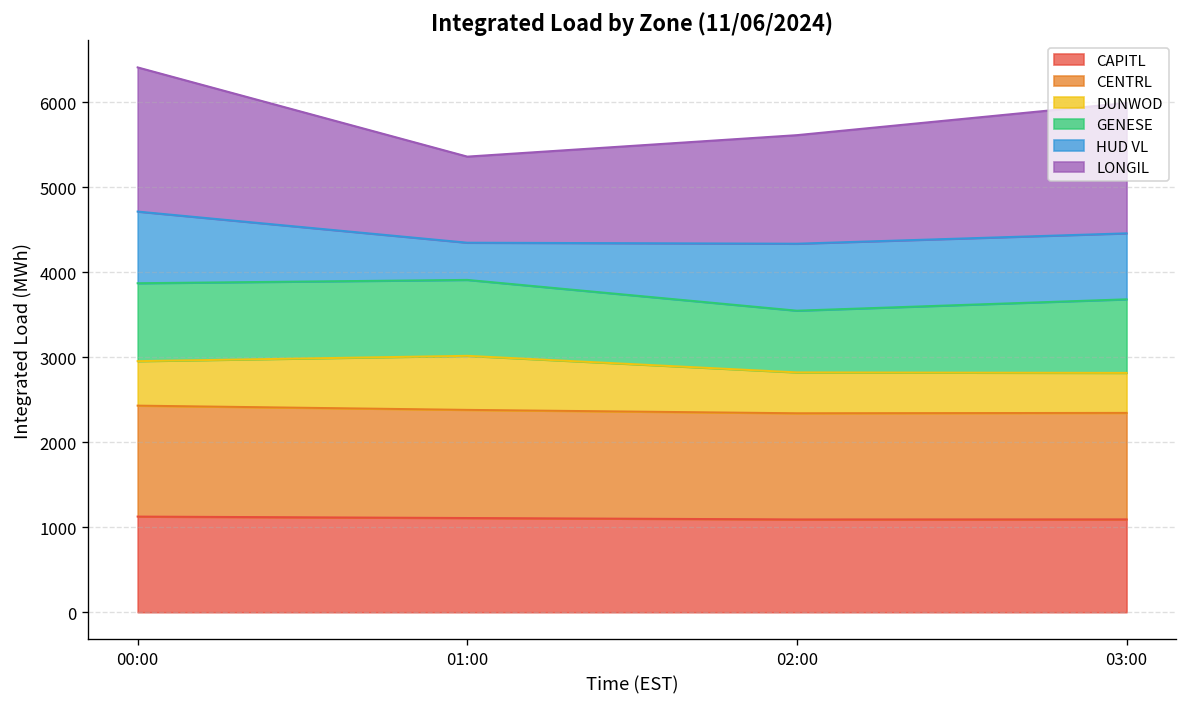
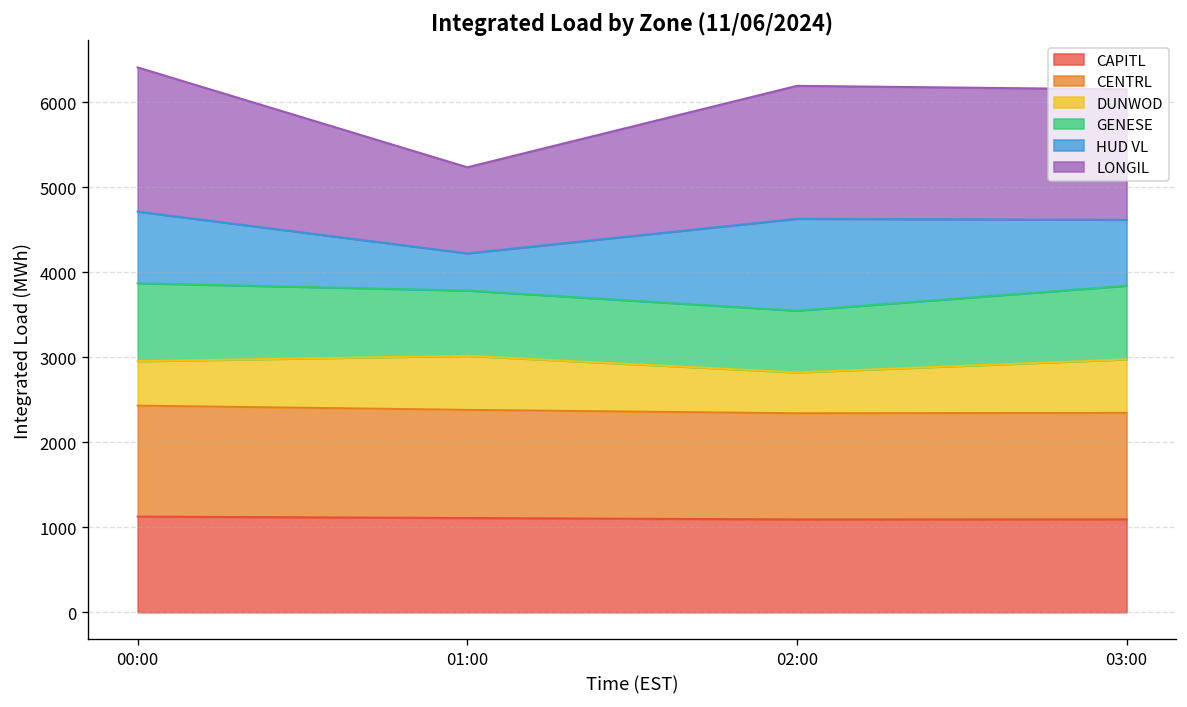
  {
    "DUNWOD": {
      "00:00": 500,
      "01:00": 600,
      "02:00": 500,
-     "03:00": 500
+     "03:00": 600
    },
    "GENESE": {
      "00:00": 900,
-     "01:00": 900,
+     "01:00": 800,
      "02:00": 700,
      "03:00": 900
    },
    "HUD VL": {
      "00:00": 800,
      "01:00": 400,
-     "02:00": 800,
+     "02:00": 1100,
      "03:00": 800
    },
    "LONGIL": {
      "00:00": 1700,
      "01:00": 1000,
-     "02:00": 1300
+     "02:00": 1600
    }
  }
